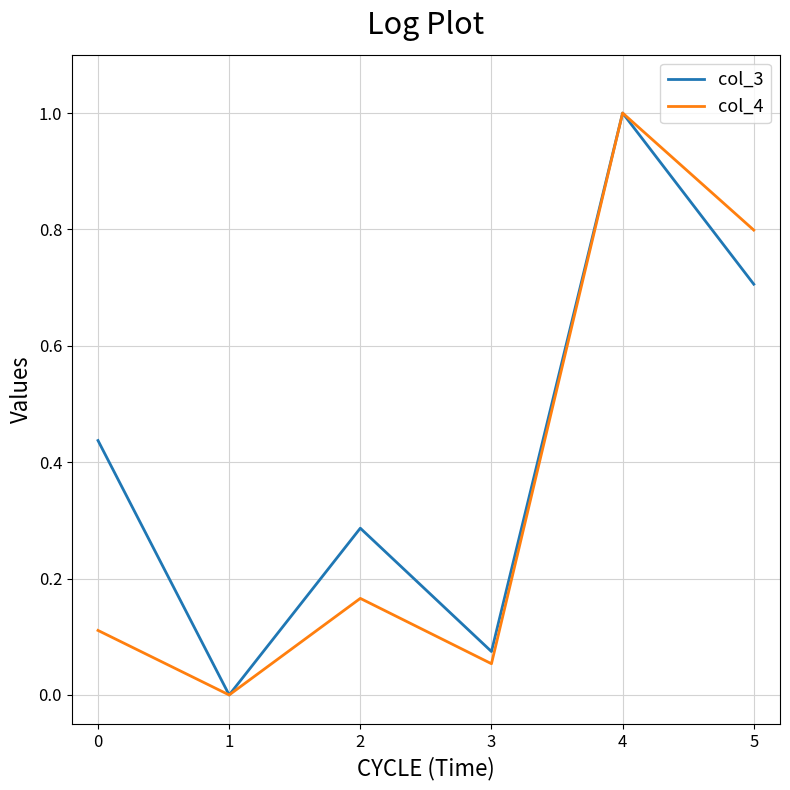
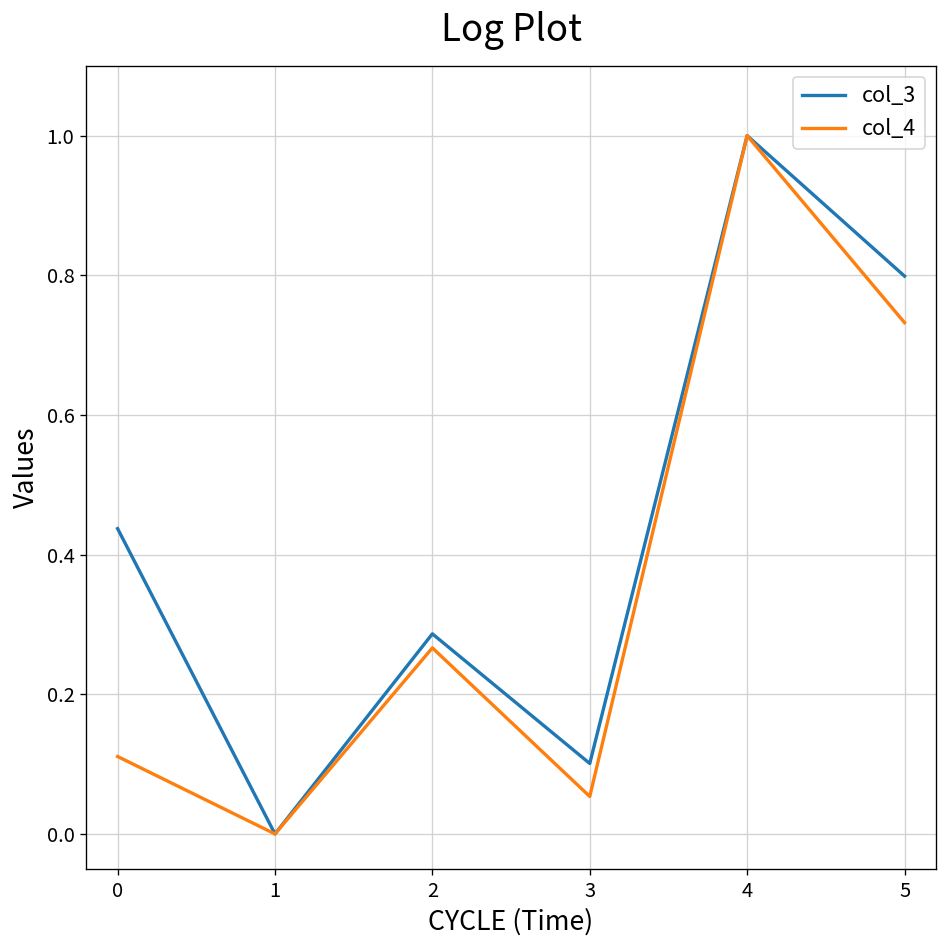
  {
    "col_3": {
      "0": 0.44,
      "2": 0.29,
-     "3": 0.07,
-     "5": 0.71
+     "3": 0.10,
+     "5": 0.80
    },
    "col_4": {
      "0": 0.11,
-     "2": 0.17,
+     "2": 0.27,
      "3": 0.05,
-     "5": 0.80
+     "5": 0.73
    }
  }
